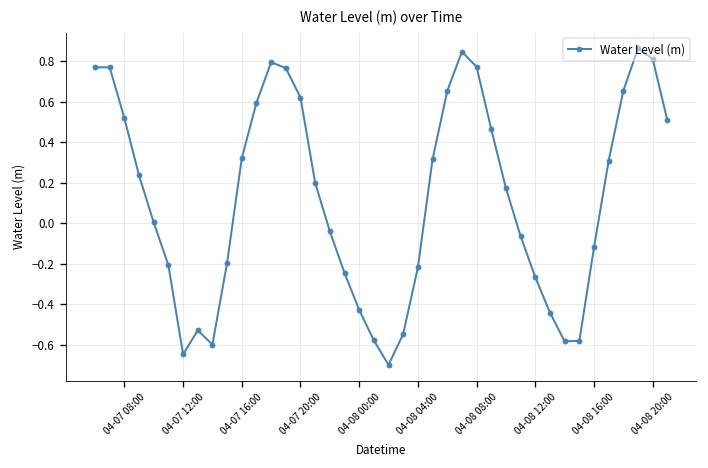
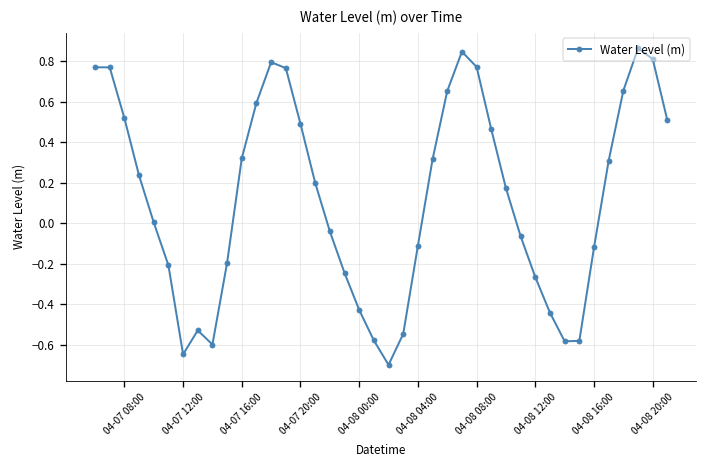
  {
    "04-07 08:00": 0.52,
    "04-07 12:00": -0.65,
    "04-07 16:00": 0.32,
-   "04-07 20:00": 0.62,
+   "04-07 20:00": 0.49,
    "04-08 00:00": -0.43,
-   "04-08 04:00": -0.22,
+   "04-08 04:00": -0.11,
    "04-08 08:00": 0.77,
    "04-08 12:00": -0.27,
    "04-08 16:00": -0.12
  }
